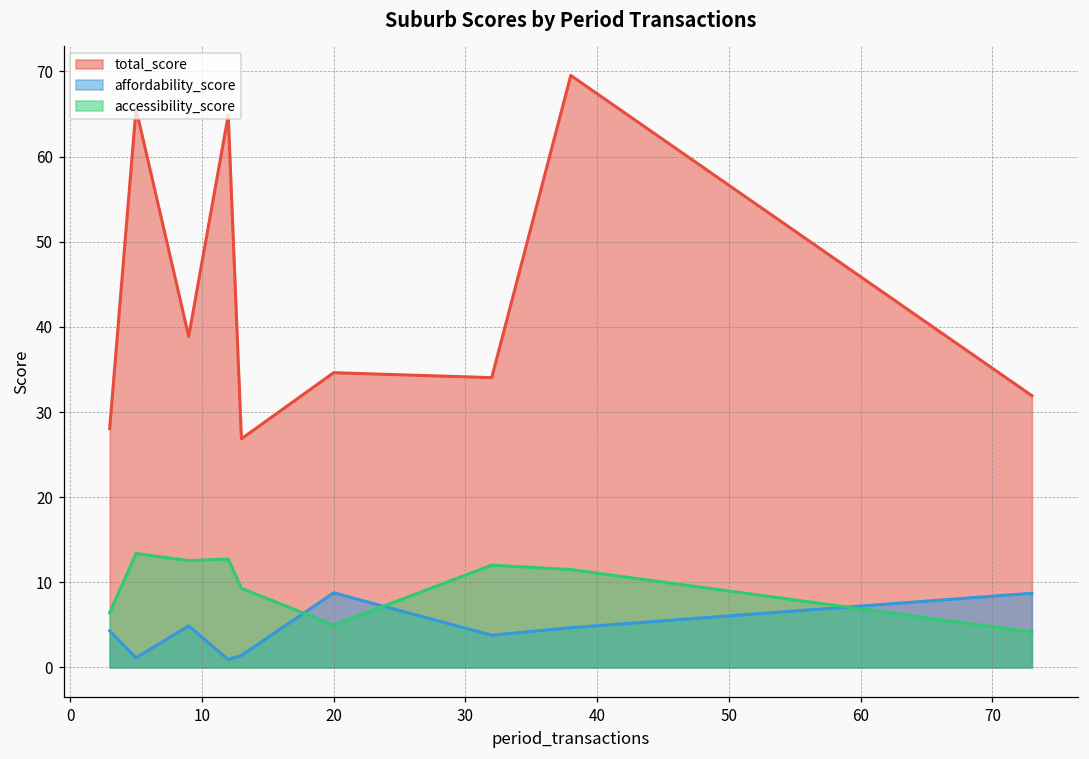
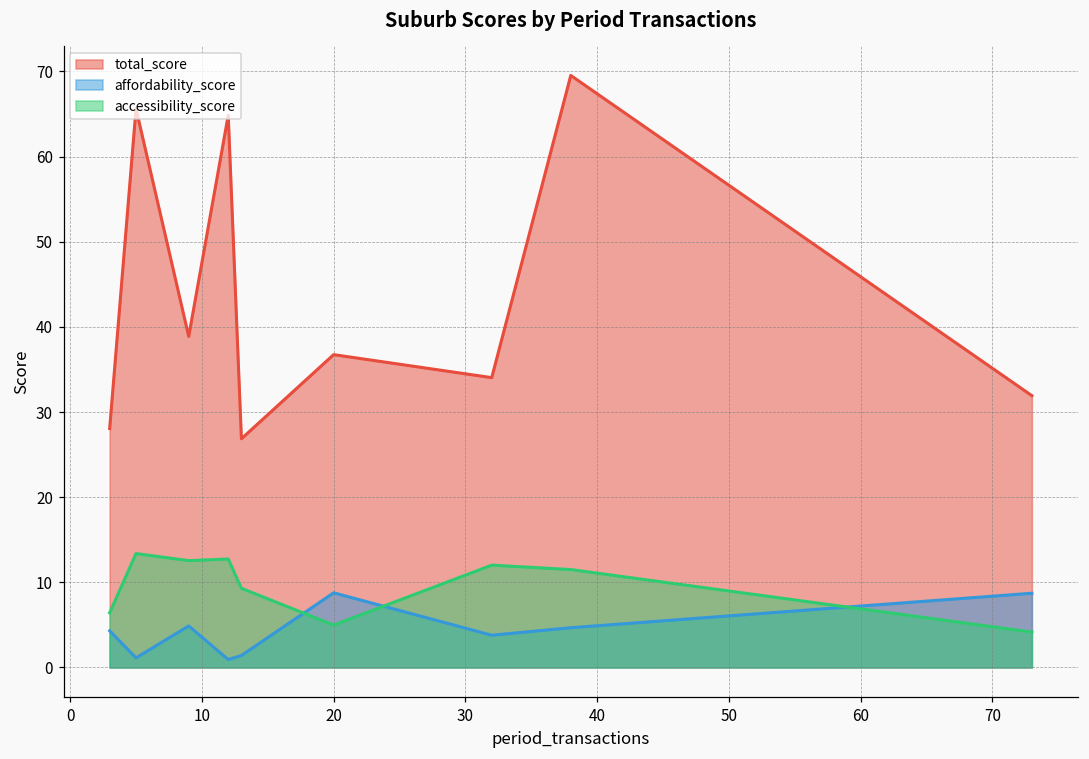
  {
    "total_score": {
-     "20": 35
+     "20": 37
    },
    "affordability_score": {
      "20": 9
    },
    "accessibility_score": {
      "20": 5
    }
  }
